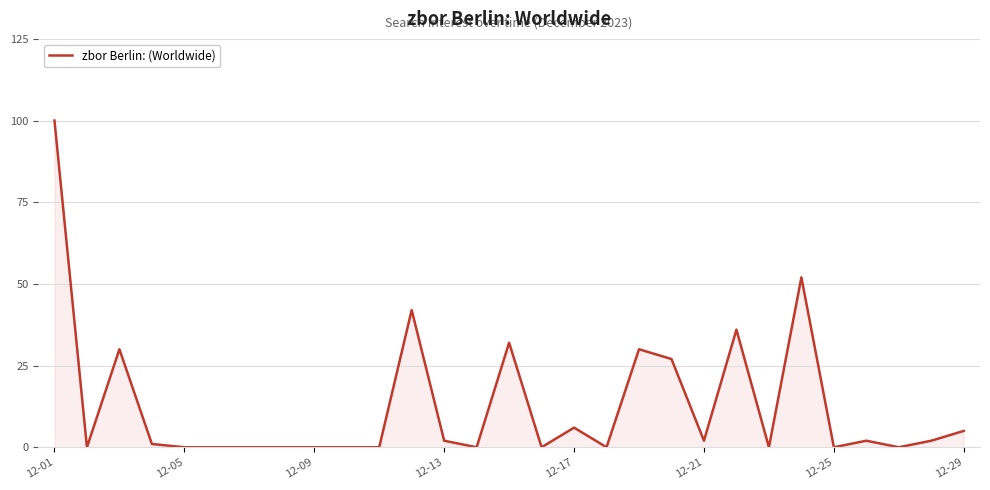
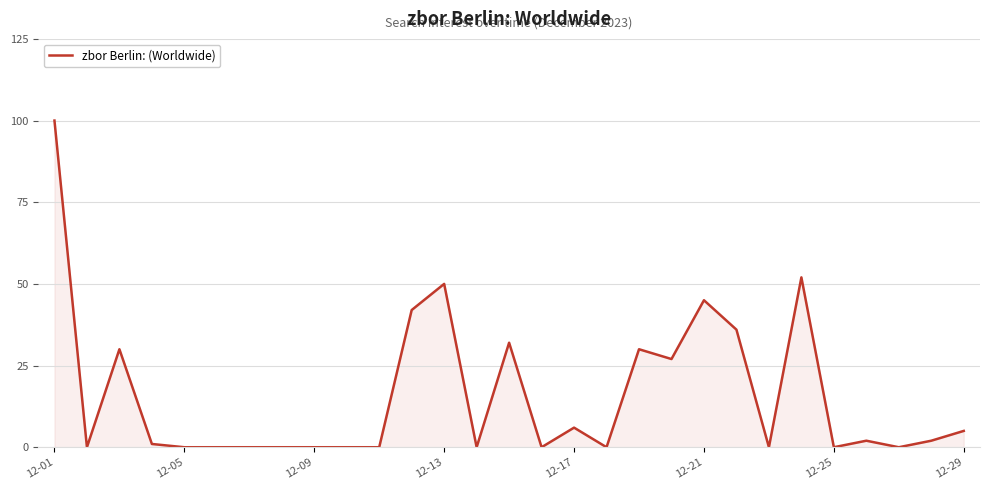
  {
    "12-01": 100,
    "12-05": 0,
    "12-09": 0,
-   "12-13": 2,
+   "12-13": 50,
    "12-17": 6,
-   "12-21": 2,
+   "12-21": 45,
    "12-25": 0,
    "12-29": 5
  }
